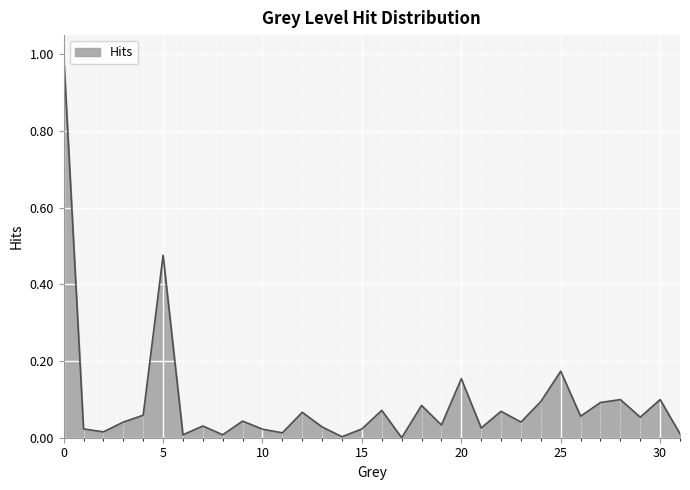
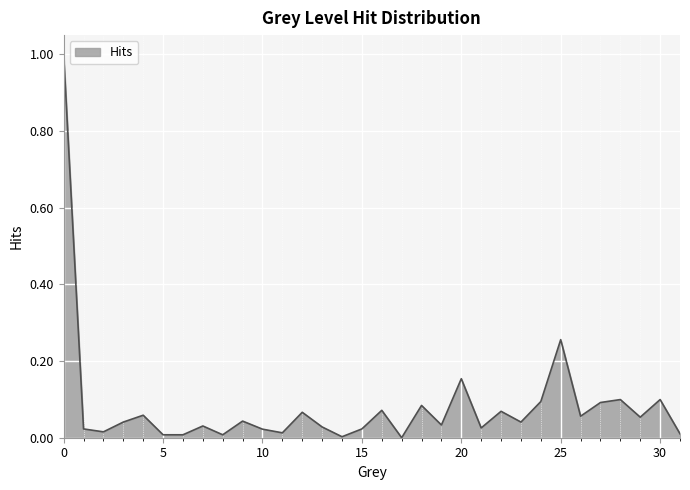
  {
    "0": 1.00,
-   "5": 0.48,
+   "5": 0.01,
    "10": 0.02,
    "15": 0.02,
    "20": 0.15,
-   "25": 0.17,
+   "25": 0.26,
    "30": 0.10
  }
